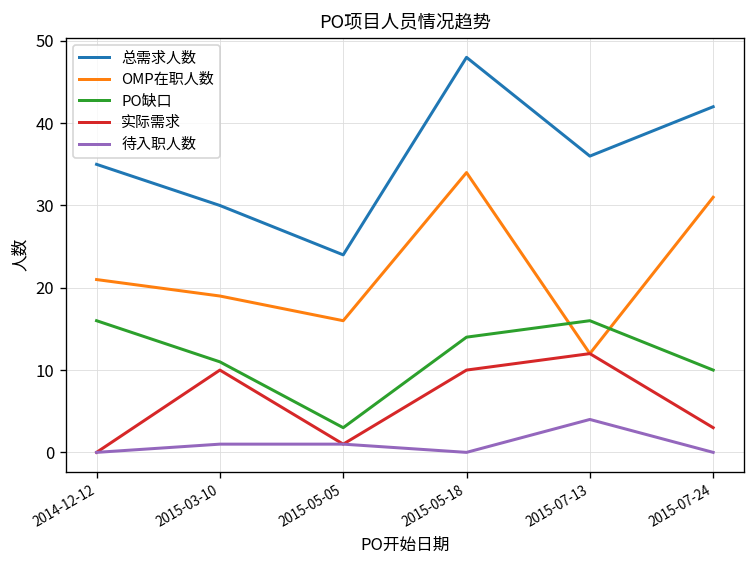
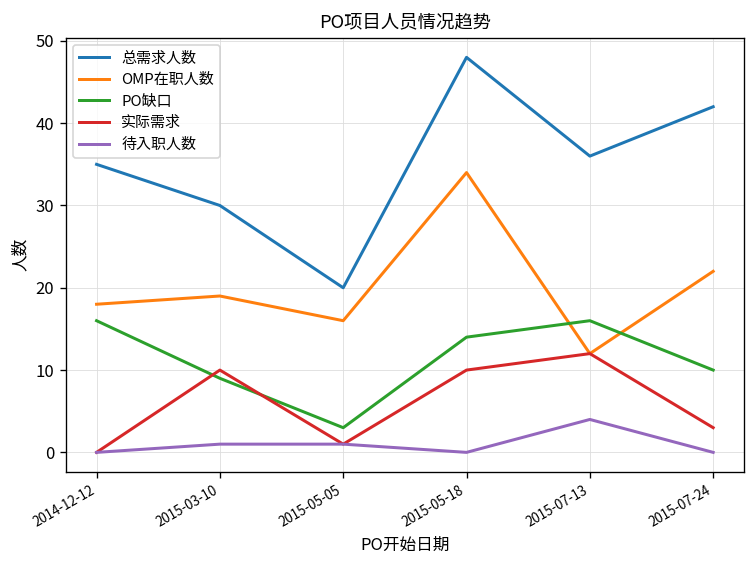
  {
    "总需求人数": {
      "2015-03-10": 30,
-     "2015-05-05": 24,
+     "2015-05-05": 20,
      "2015-05-18": 48,
      "2015-07-13": 36,
      "2015-07-24": 42
    },
    "OMP在职人数": {
-     "2014-12-12": 21,
+     "2014-12-12": 18,
      "2015-03-10": 19,
      "2015-05-05": 16,
      "2015-05-18": 34,
-     "2015-07-24": 31
+     "2015-07-24": 22
    },
    "PO缺口": {
      "2014-12-12": 16,
-     "2015-03-10": 11,
+     "2015-03-10": 9,
      "2015-05-05": 3,
      "2015-05-18": 14,
      "2015-07-13": 16,
      "2015-07-24": 10
    },
    "实际需求": {
      "2015-03-10": 10,
      "2015-05-18": 10,
      "2015-07-24": 3
    },
    "待入职人数": {
      "2015-03-10": 1,
      "2015-05-18": 0,
      "2015-07-13": 4,
      "2015-07-24": 0
    }
  }
